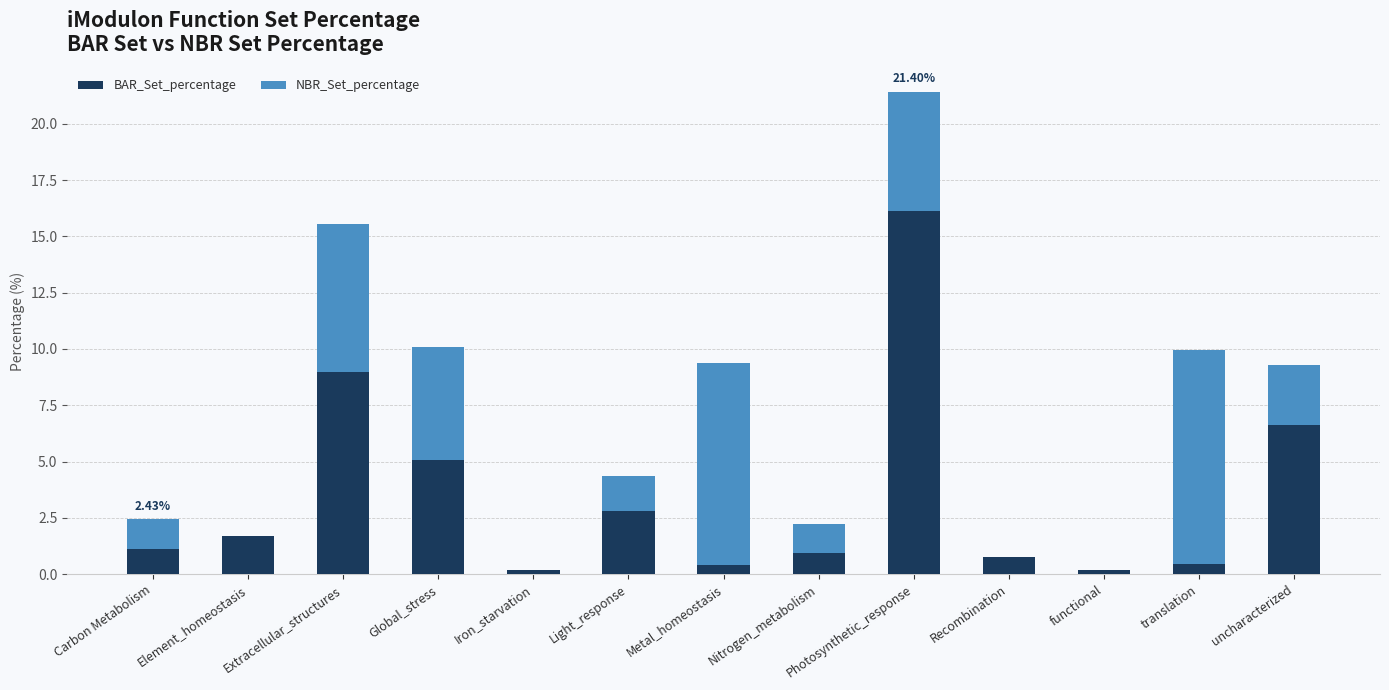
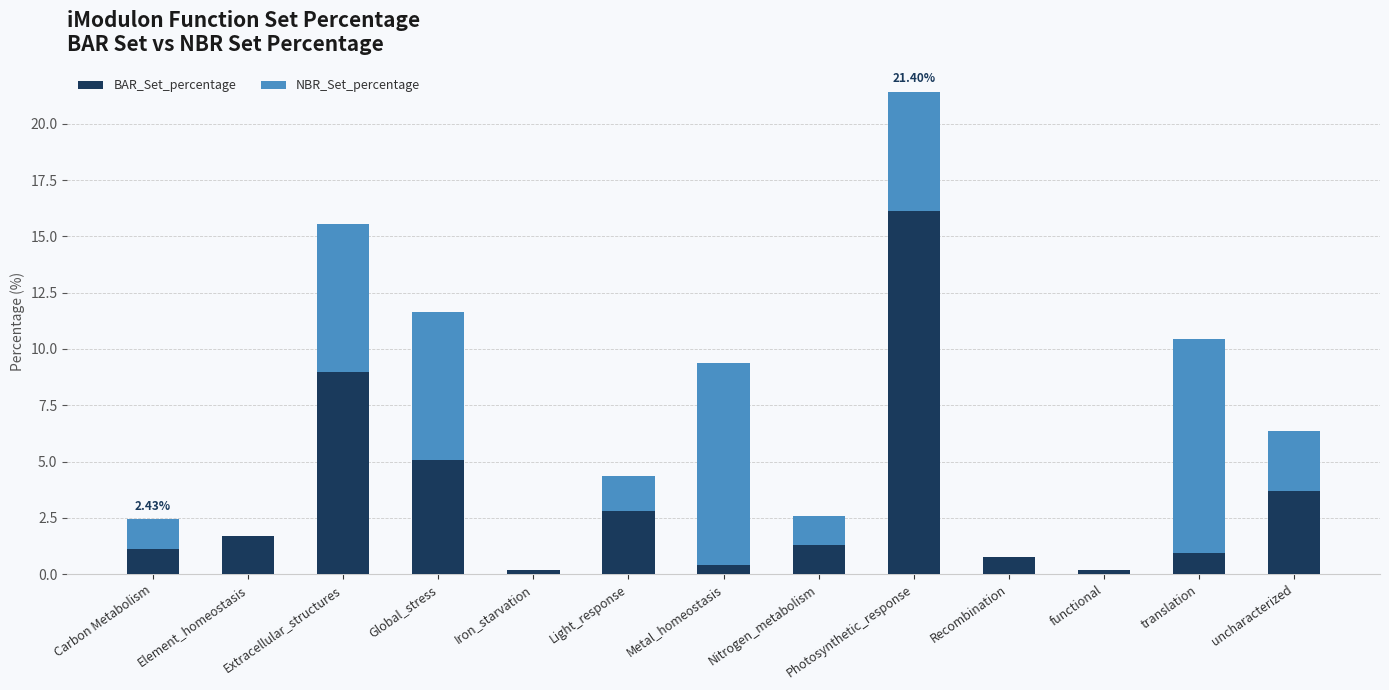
  {
    "BAR_Set_percentage": {
      "Carbon Metabolism": 1.1,
      "Element_homeostasis": 1.7,
      "Extracellular_structures": 9.0,
      "Global_stress": 5.1,
      "Iron_starvation": 0.2,
      "Light_response": 2.8,
      "Metal_homeostasis": 0.4,
-     "Nitrogen_metabolism": 0.9,
+     "Nitrogen_metabolism": 1.3,
      "Photosynthetic_response": 16.1,
      "Recombination": 0.7,
      "functional": 0.2,
-     "translation": 0.4,
-     "uncharacterized": 6.6
+     "translation": 0.9,
+     "uncharacterized": 3.7
    },
    "NBR_Set_percentage": {
      "Element_homeostasis": 0.0,
      "Extracellular_structures": 6.6,
-     "Global_stress": 5.0,
+     "Global_stress": 6.6,
      "Iron_starvation": 0.0,
      "Light_response": 1.6,
      "Metal_homeostasis": 9.0,
      "Nitrogen_metabolism": 1.3,
      "Recombination": 0.0,
      "functional": 0.0,
      "translation": 9.5,
      "uncharacterized": 2.6
    }
  }
